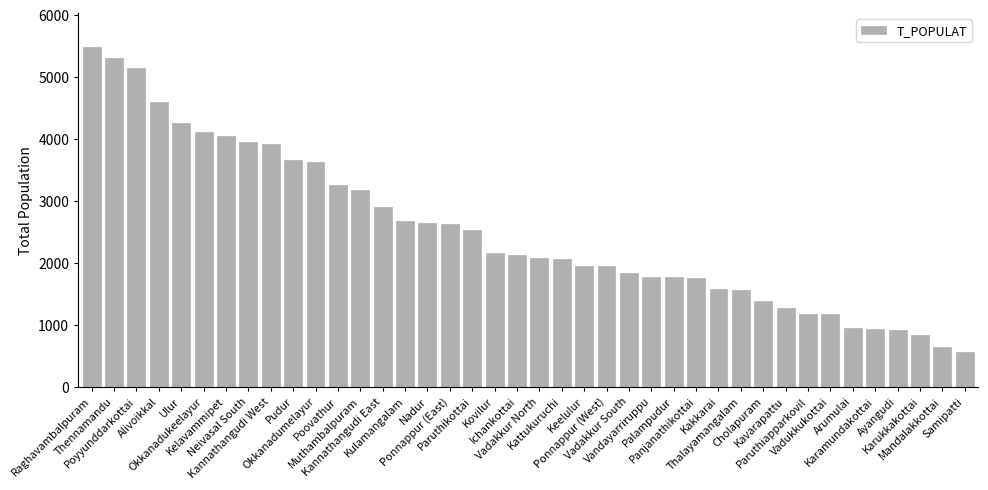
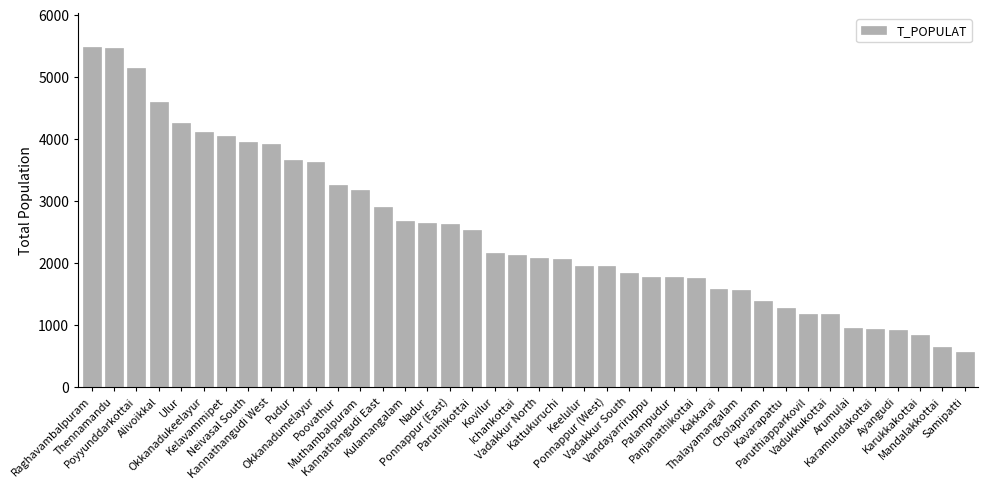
  {
    "Raghavambalpuram": 5500,
-   "Thennamandu": 5300,
+   "Thennamandu": 5500,
    "Poyyunddarkottai": 5200,
    "Alivoikkal": 4600,
    "Ulur": 4300,
    "Okkanadukeelayur": 4100,
    "Kelavammipet": 4000,
    "Neivasal South": 4000,
    "Kannathangudi West": 3900,
    "Pudur": 3700,
    "Okkanadumelayur": 3600,
    "Poovathur": 3300,
    "Muthambalpuram": 3200,
    "Kannathangudi East": 2900,
    "Kulamangalam": 2700,
    "Nadur": 2700,
    "Ponnappur (East)": 2600,
    "Paruthikottai": 2500,
    "Kovilur": 2200,
    "Ichankottai": 2100,
    "Vadakkur North": 2100,
    "Kattukuruchi": 2100,
    "Keelulur": 2000,
    "Ponnappur (West)": 2000,
    "Vadakkur South": 1800,
    "Vandayarriruppu": 1800,
    "Palampudur": 1800,
    "Panjanathikottai": 1800,
    "Kakkarai": 1600,
    "Thalayamangalam": 1600,
    "Cholapuram": 1400,
    "Kavarapattu": 1300,
    "Paruthiapparkovil": 1200,
    "Vadukkukottai": 1200,
    "Arumulai": 1000,
    "Karamundakottai": 900,
    "Ayangudi": 900,
    "Karukkakottai": 800,
    "Mandalakkottai": 600,
    "Samipatti": 600
  }
